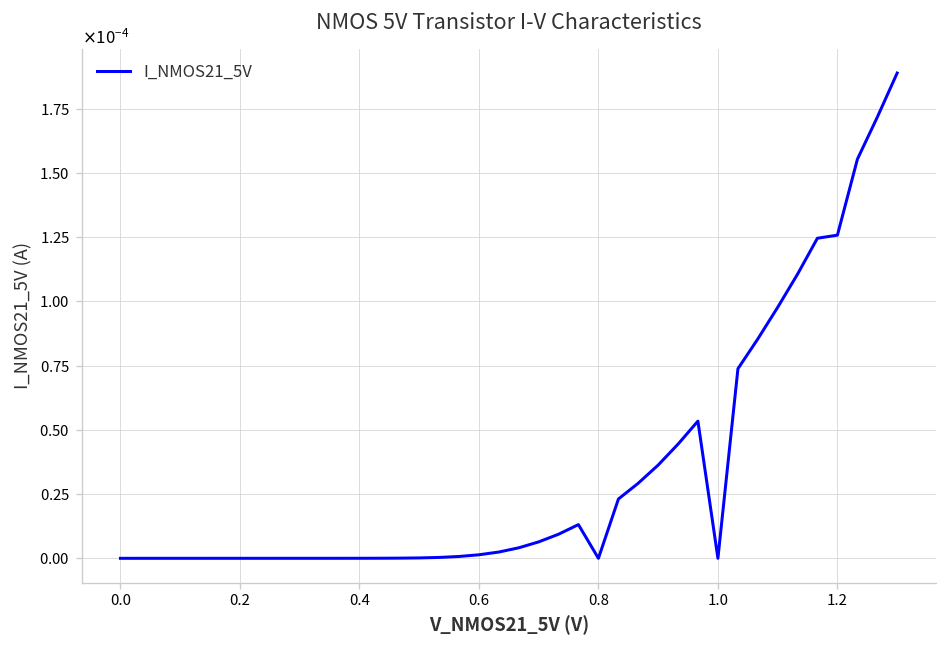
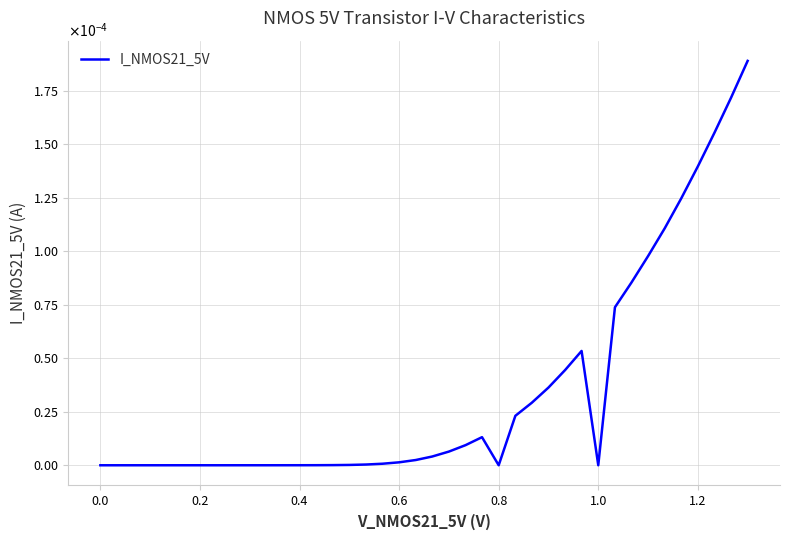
  {
    "0.0": 0.000000,
    "0.2": 0.000000,
    "0.4": 0.000000,
    "0.6": 0.000001,
    "0.8": 0.000000,
    "1.0": 0.000000,
-   "1.2": 0.000126
+   "1.2": 0.000140
  }
